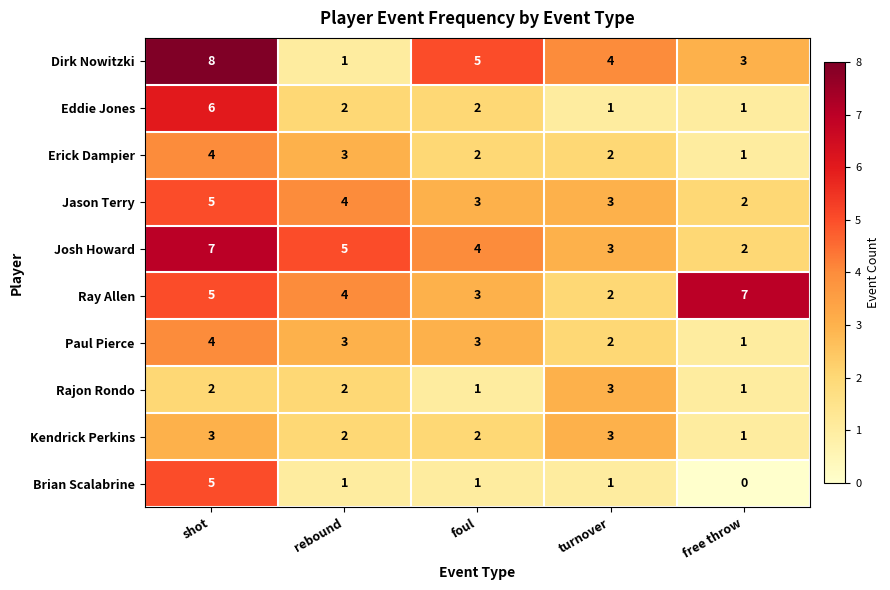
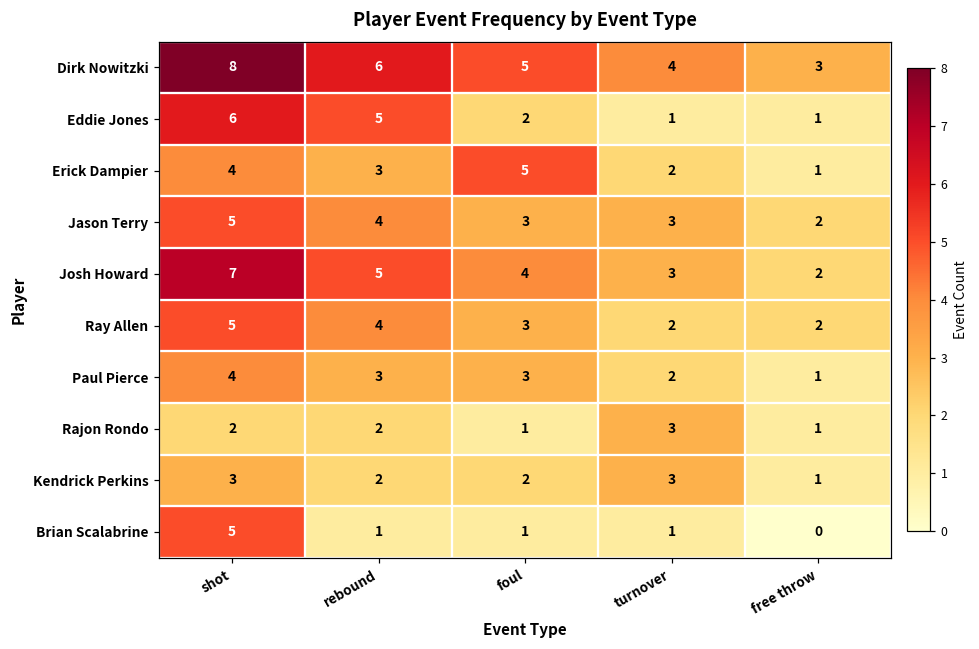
  {
    "Dirk Nowitzki": {
      "shot": 8,
-     "rebound": 1,
+     "rebound": 6,
      "foul": 5,
      "turnover": 4,
      "free throw": 3
    },
    "Eddie Jones": {
      "shot": 6,
-     "rebound": 2,
+     "rebound": 5,
      "foul": 2,
      "turnover": 1,
      "free throw": 1
    },
    "Erick Dampier": {
      "shot": 4,
      "rebound": 3,
-     "foul": 2,
+     "foul": 5,
      "turnover": 2,
      "free throw": 1
    },
    "Jason Terry": {
      "shot": 5,
      "rebound": 4,
      "foul": 3,
      "turnover": 3,
      "free throw": 2
    },
    "Josh Howard": {
      "shot": 7,
      "rebound": 5,
      "foul": 4,
      "turnover": 3,
      "free throw": 2
    },
    "Ray Allen": {
      "shot": 5,
      "rebound": 4,
      "foul": 3,
      "turnover": 2,
-     "free throw": 7
+     "free throw": 2
    },
    "Paul Pierce": {
      "shot": 4,
      "rebound": 3,
      "foul": 3,
      "turnover": 2,
      "free throw": 1
    },
    "Rajon Rondo": {
      "shot": 2,
      "rebound": 2,
      "foul": 1,
      "turnover": 3,
      "free throw": 1
    },
    "Kendrick Perkins": {
      "shot": 3,
      "rebound": 2,
      "foul": 2,
      "turnover": 3,
      "free throw": 1
    },
    "Brian Scalabrine": {
      "shot": 5,
      "rebound": 1,
      "foul": 1,
      "turnover": 1,
      "free throw": 0
    }
  }
